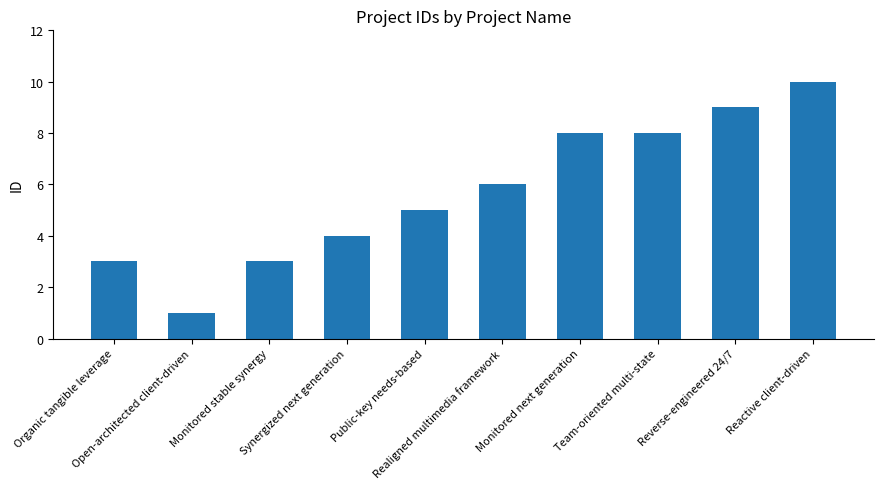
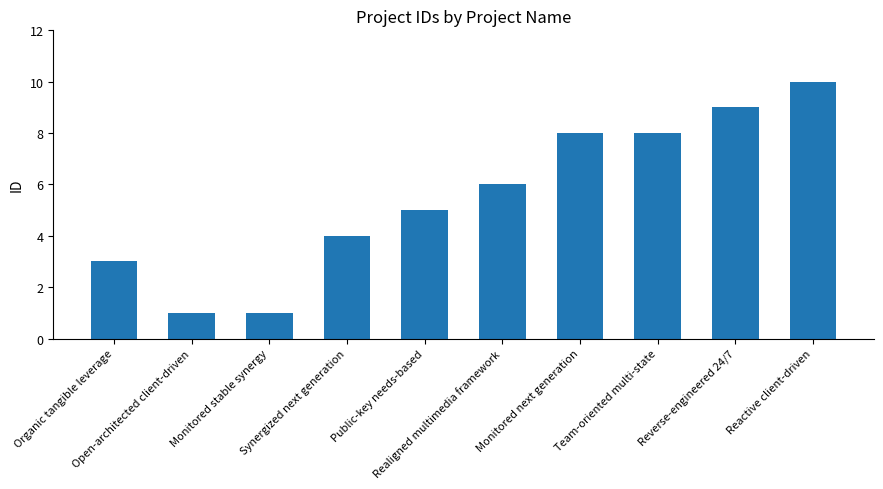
  {
    "Organic tangible leverage": 3,
    "Open-architected client-driven": 1,
-   "Monitored stable synergy": 3,
+   "Monitored stable synergy": 1,
    "Synergized next generation": 4,
    "Public-key needs-based": 5,
    "Realigned multimedia framework": 6,
    "Monitored next generation": 8,
    "Team-oriented multi-state": 8,
    "Reverse-engineered 24/7": 9,
    "Reactive client-driven": 10
  }
